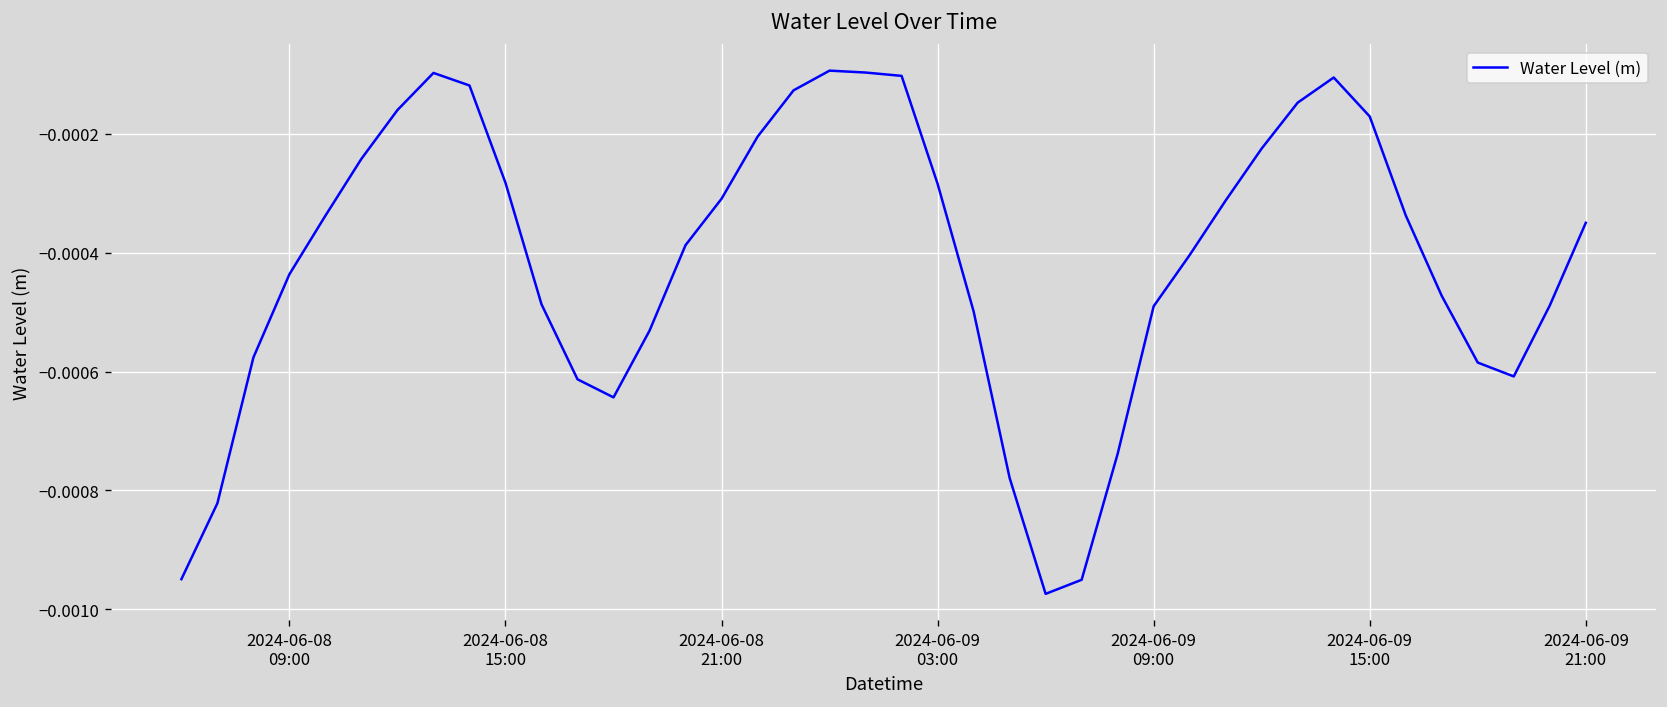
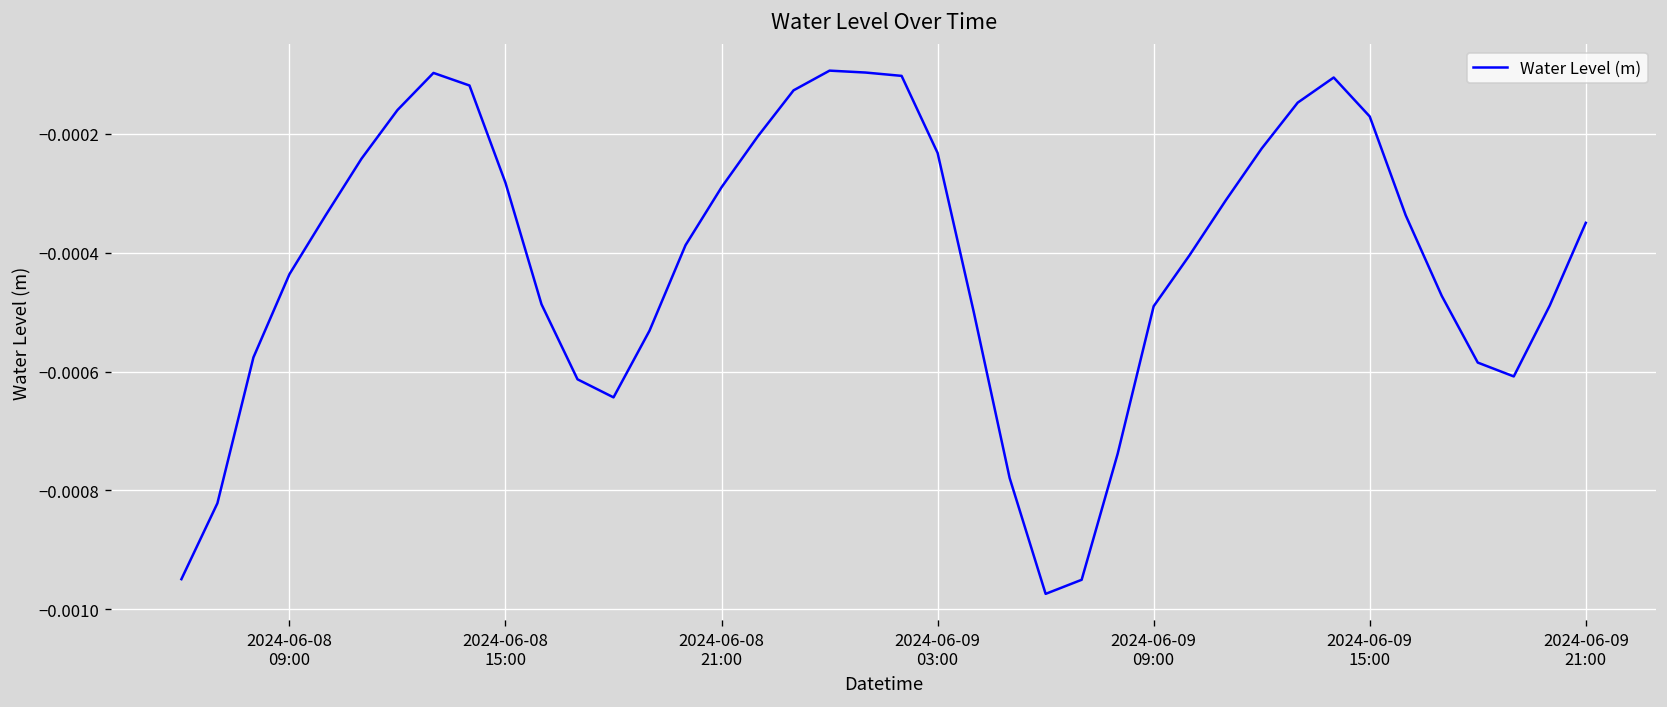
  {
    "2024-06-08 09:00": -0.00044,
    "2024-06-08 15:00": -0.00028,
-   "2024-06-08 21:00": -0.00031,
-   "2024-06-09 03:00": -0.00028,
+   "2024-06-08 21:00": -0.00029,
+   "2024-06-09 03:00": -0.00023,
    "2024-06-09 09:00": -0.00049,
    "2024-06-09 15:00": -0.00017,
    "2024-06-09 21:00": -0.00035
  }
